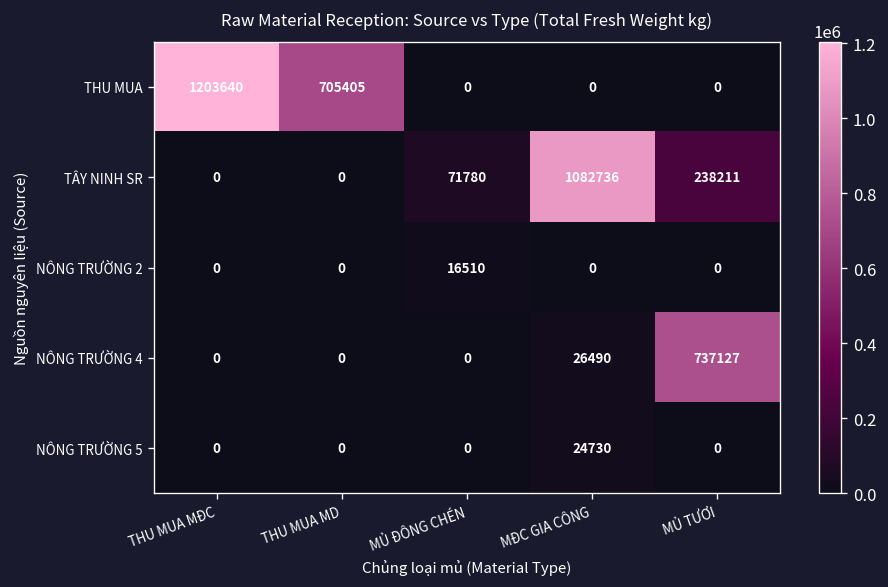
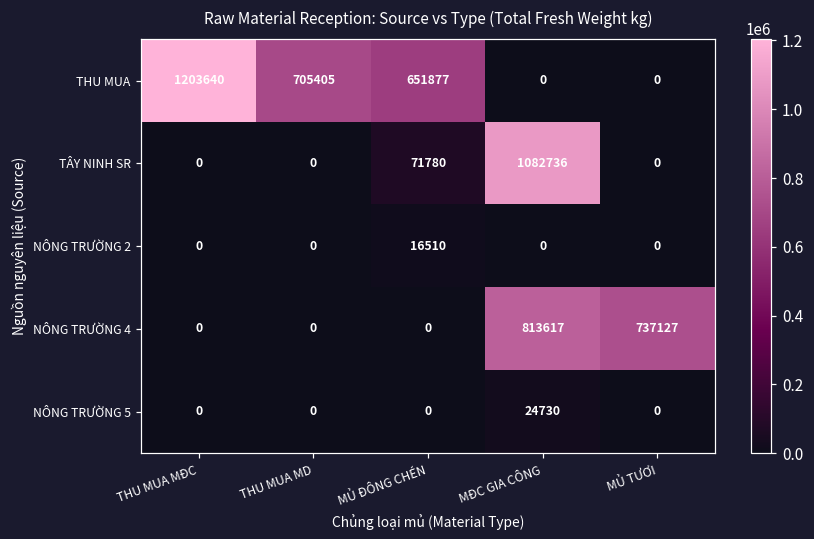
  {
    "THU MUA": {
      "THU MUA MĐC": 1203640,
      "THU MUA MD": 705405,
-     "MỦ ĐÔNG CHÉN": 0,
+     "MỦ ĐÔNG CHÉN": 651877,
      "MĐC GIA CÔNG": 0,
      "MỦ TƯƠI": 0
    },
    "TÂY NINH SR": {
      "THU MUA MĐC": 0,
      "THU MUA MD": 0,
      "MỦ ĐÔNG CHÉN": 71780,
      "MĐC GIA CÔNG": 1082736,
-     "MỦ TƯƠI": 238211
+     "MỦ TƯƠI": 0
    },
    "NÔNG TRƯỜNG 2": {
      "THU MUA MĐC": 0,
      "THU MUA MD": 0,
      "MỦ ĐÔNG CHÉN": 16510,
      "MĐC GIA CÔNG": 0,
      "MỦ TƯƠI": 0
    },
    "NÔNG TRƯỜNG 4": {
      "THU MUA MĐC": 0,
      "THU MUA MD": 0,
      "MỦ ĐÔNG CHÉN": 0,
-     "MĐC GIA CÔNG": 26490,
+     "MĐC GIA CÔNG": 813617,
      "MỦ TƯƠI": 737127
    },
    "NÔNG TRƯỜNG 5": {
      "THU MUA MĐC": 0,
      "THU MUA MD": 0,
      "MỦ ĐÔNG CHÉN": 0,
      "MĐC GIA CÔNG": 24730,
      "MỦ TƯƠI": 0
    }
  }
